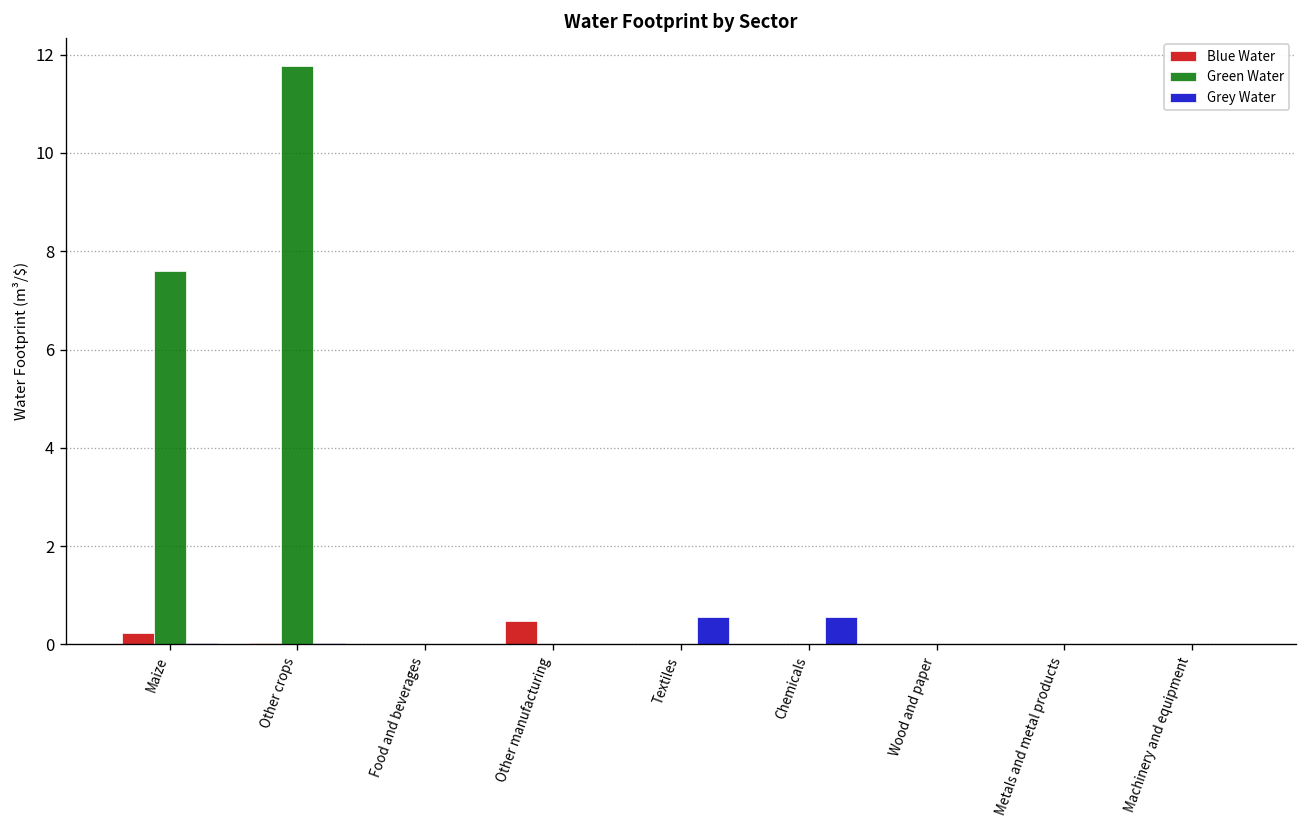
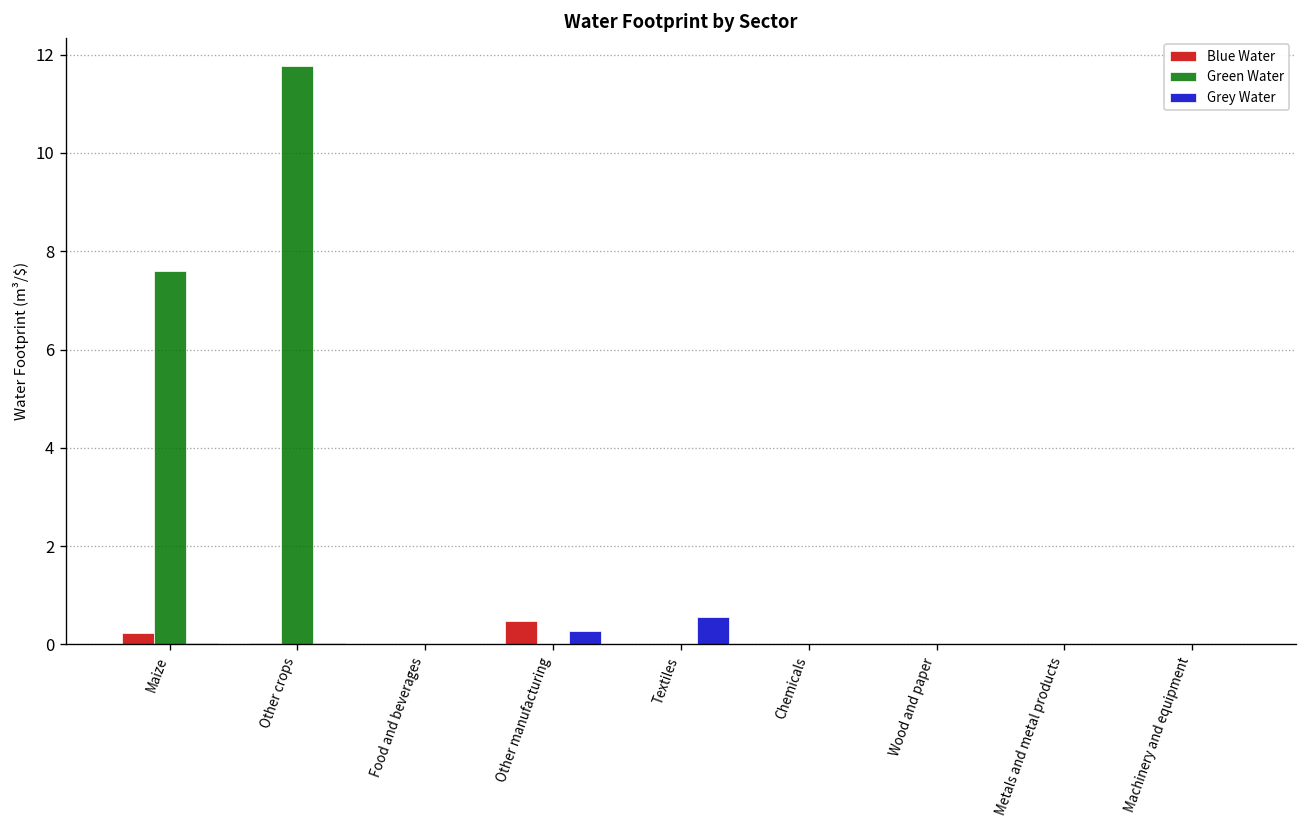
  {
    "Blue Water": {
      "Maize": 0.2,
      "Other manufacturing": 0.5
    },
    "Green Water": {
      "Maize": 7.6,
      "Other crops": 11.8,
      "Food and beverages": 0.0,
      "Other manufacturing": 0.0,
      "Textiles": 0.0,
      "Chemicals": 0.0,
      "Wood and paper": 0.0,
      "Metals and metal products": 0.0,
      "Machinery and equipment": 0.0
    },
    "Grey Water": {
-     "Other manufacturing": 0.0,
+     "Other manufacturing": 0.3,
      "Textiles": 0.5,
-     "Chemicals": 0.6
+     "Chemicals": 0.0
    }
  }
